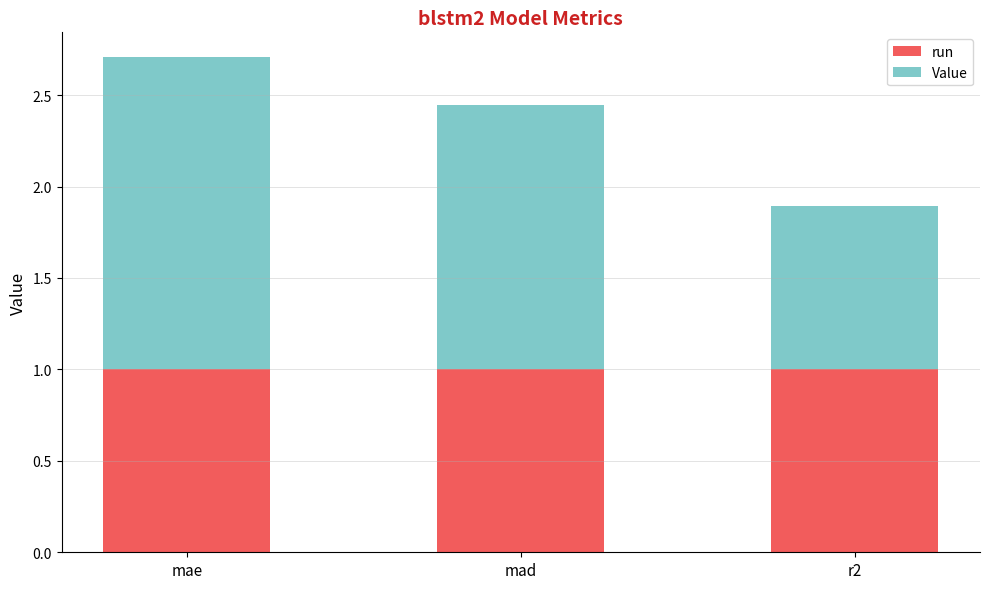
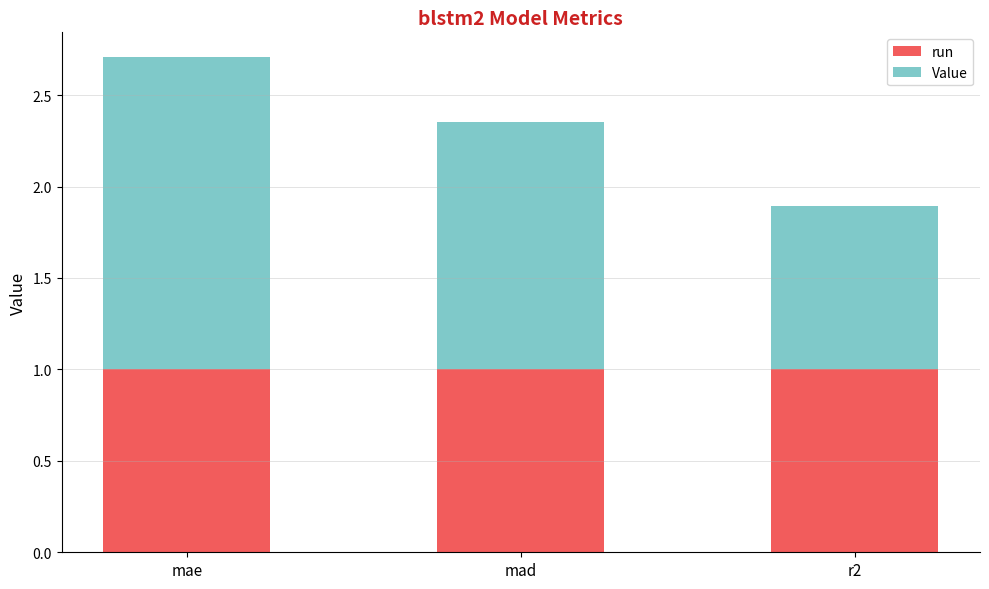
  {
    "run": {
      "mae": 1.00,
      "mad": 1.00,
      "r2": 1.00
    },
    "Value": {
      "mae": 1.71,
-     "mad": 1.45,
+     "mad": 1.35,
      "r2": 0.89
    }
  }
